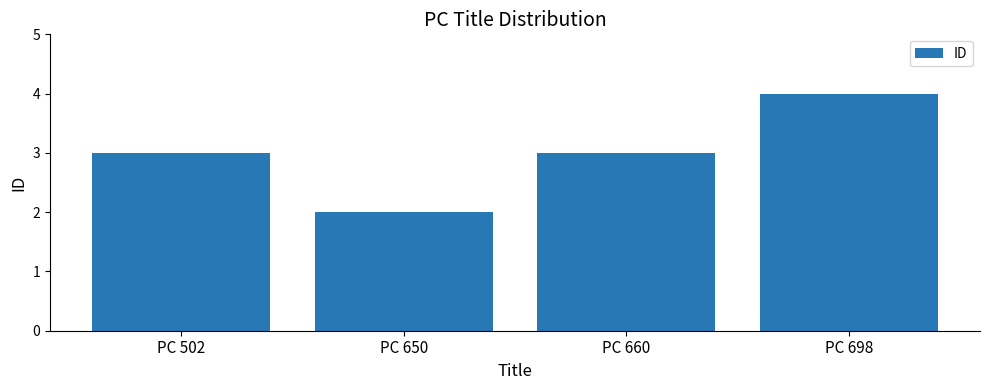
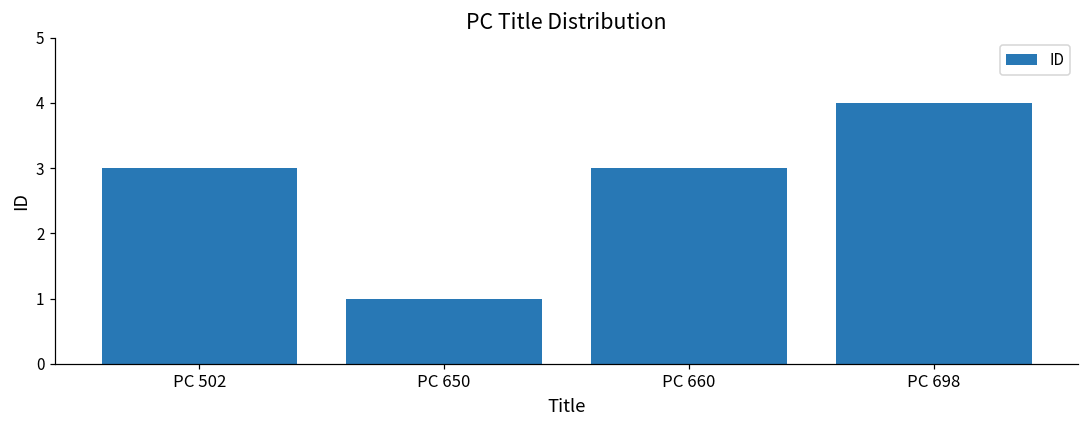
  {
    "PC 502": 3,
-   "PC 650": 2,
+   "PC 650": 1,
    "PC 660": 3,
    "PC 698": 4
  }
